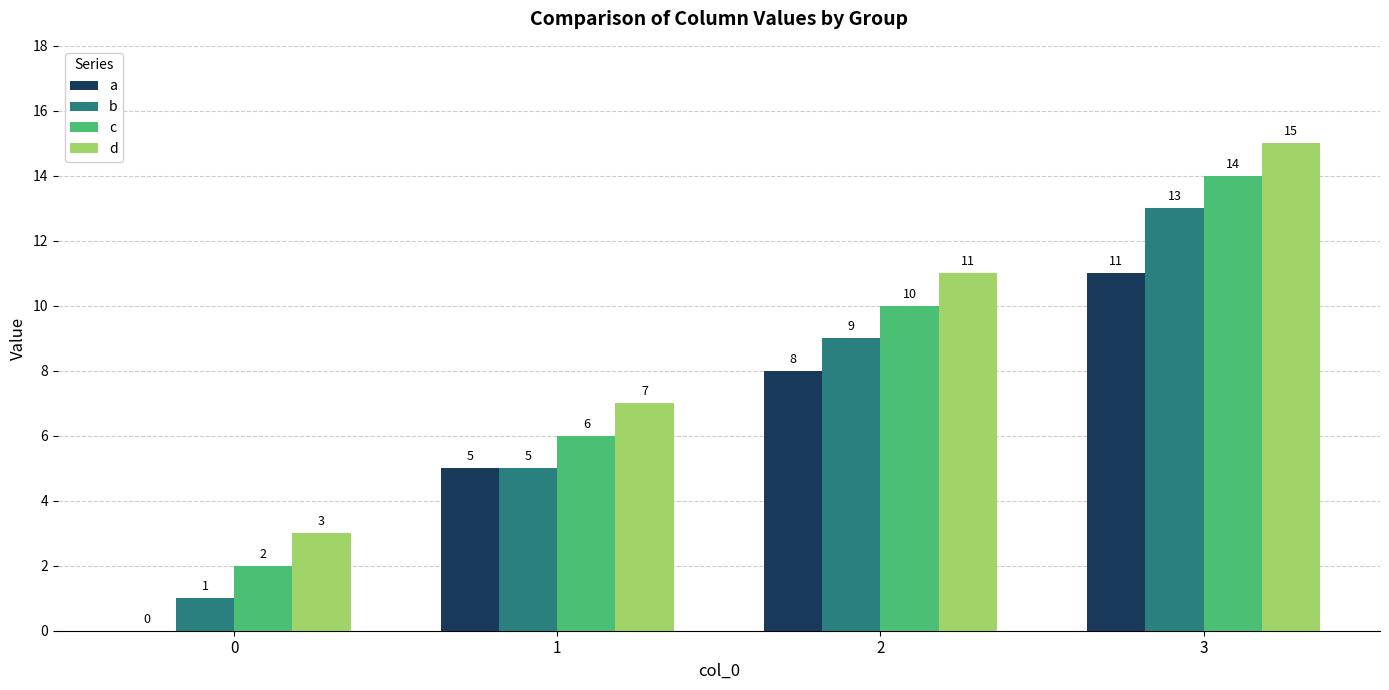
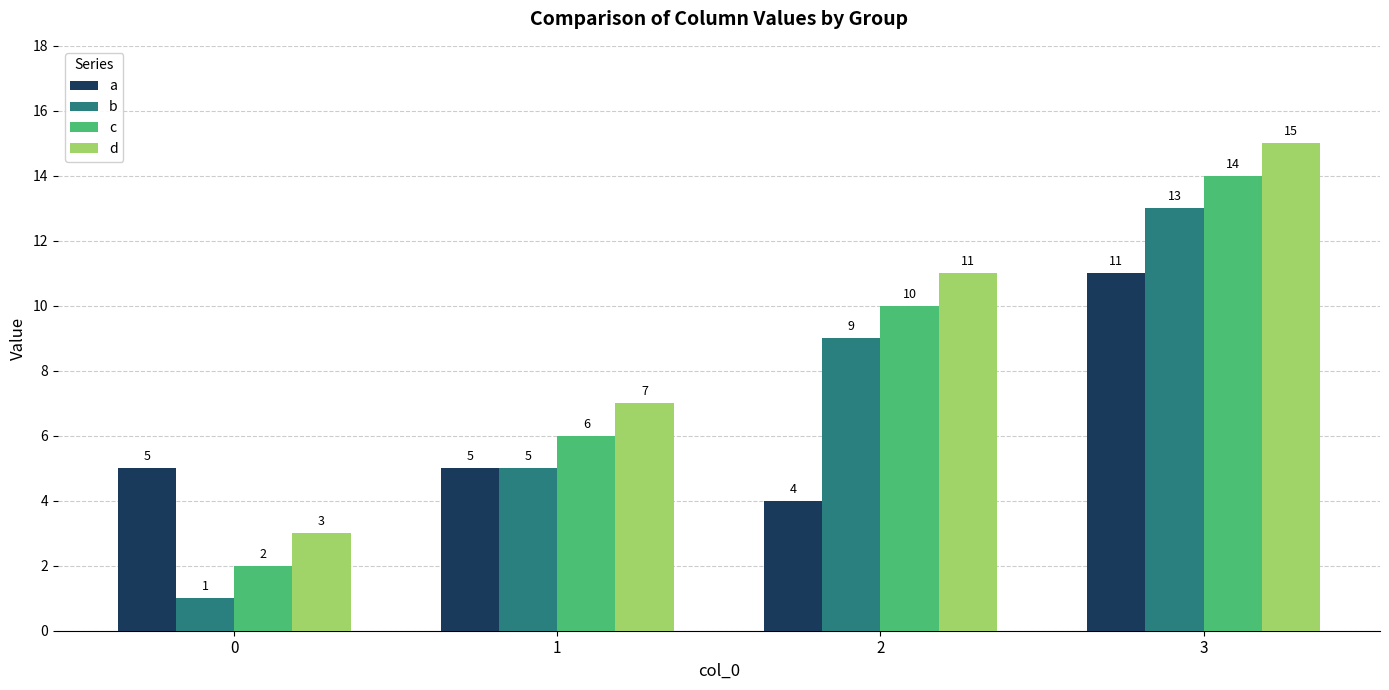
  {
    "a": {
-     "0": 0,
+     "0": 5,
      "1": 5,
-     "2": 8,
+     "2": 4,
      "3": 11
    },
    "b": {
      "0": 1,
      "1": 5,
      "2": 9,
      "3": 13
    },
    "c": {
      "0": 2,
      "1": 6,
      "2": 10,
      "3": 14
    },
    "d": {
      "0": 3,
      "1": 7,
      "2": 11,
      "3": 15
    }
  }
